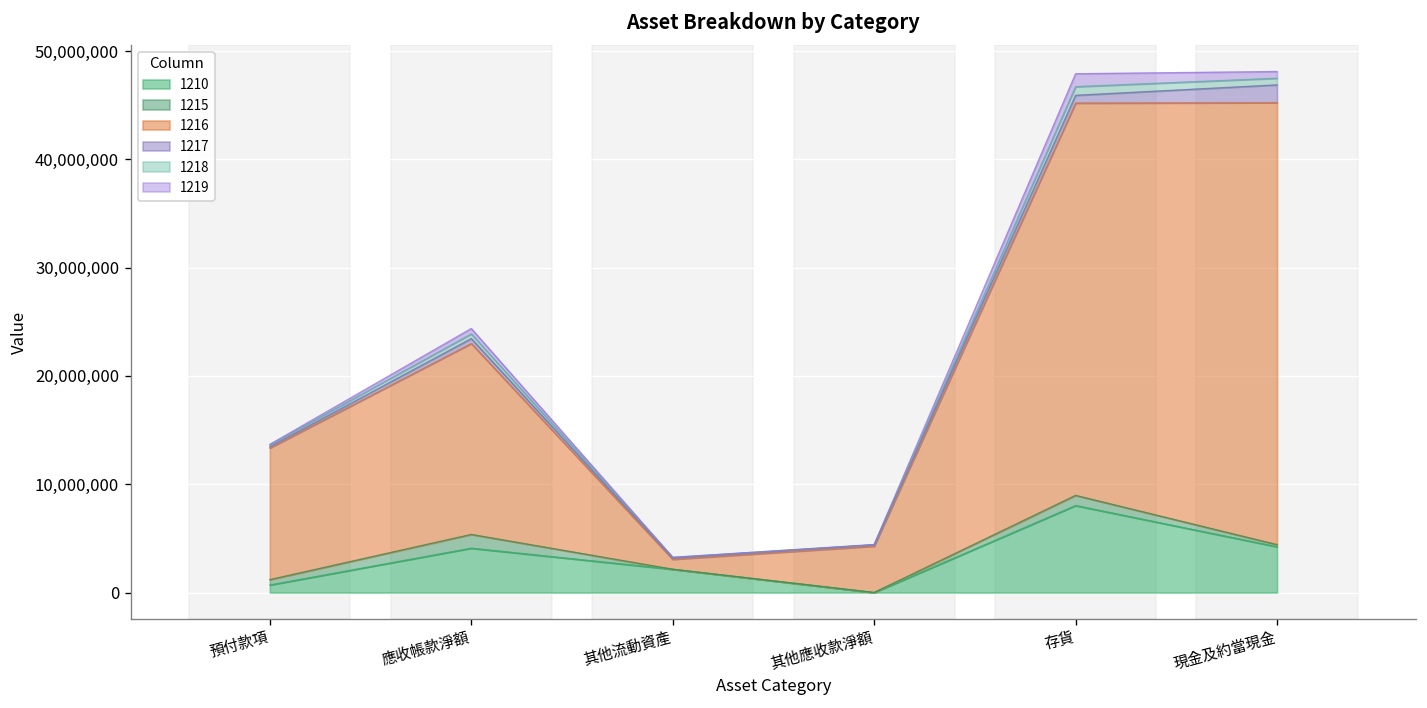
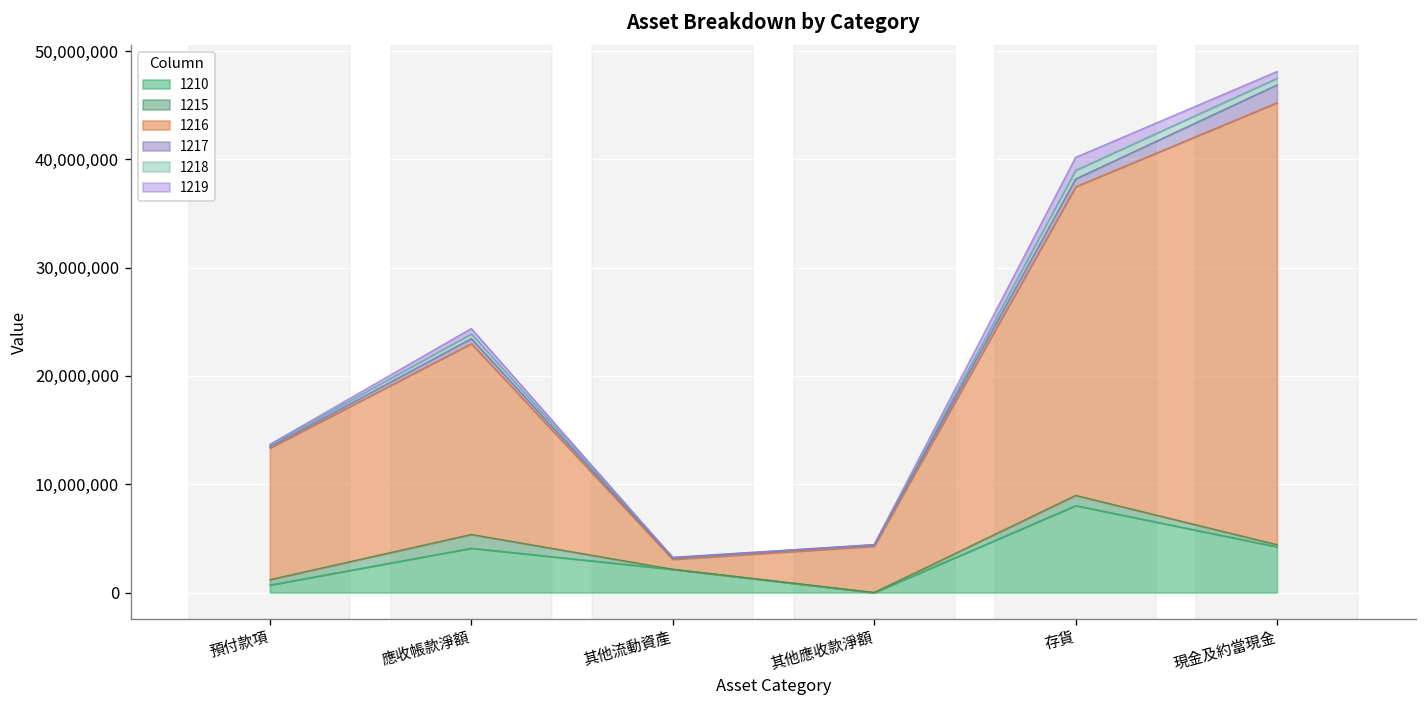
  {
    "1216": {
      "應收帳款淨額": "18,000,000",
-     "存貨": "36,000,000",
+     "存貨": "29,000,000",
      "現金及約當現金": "41,000,000"
    }
  }
